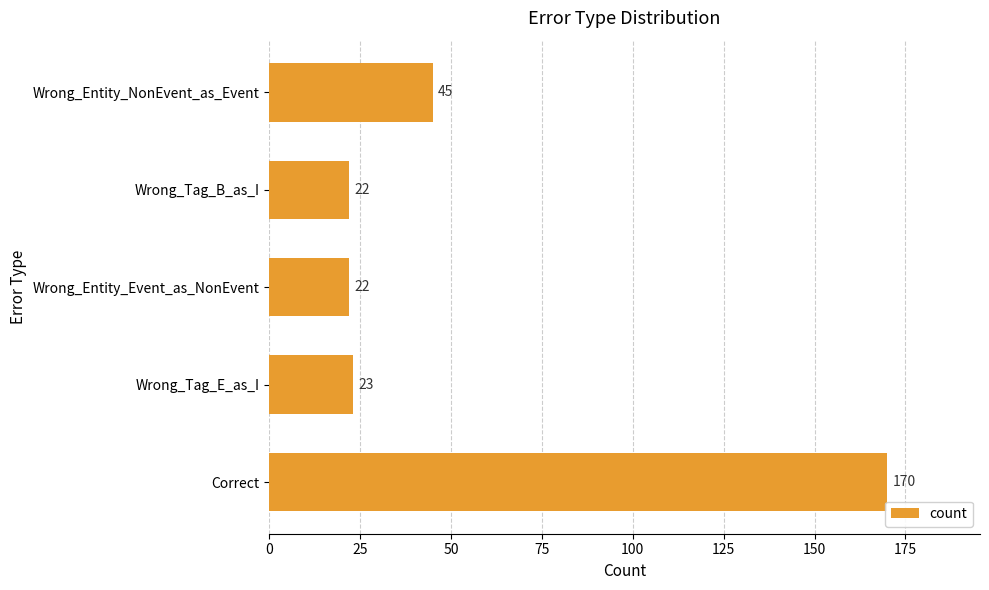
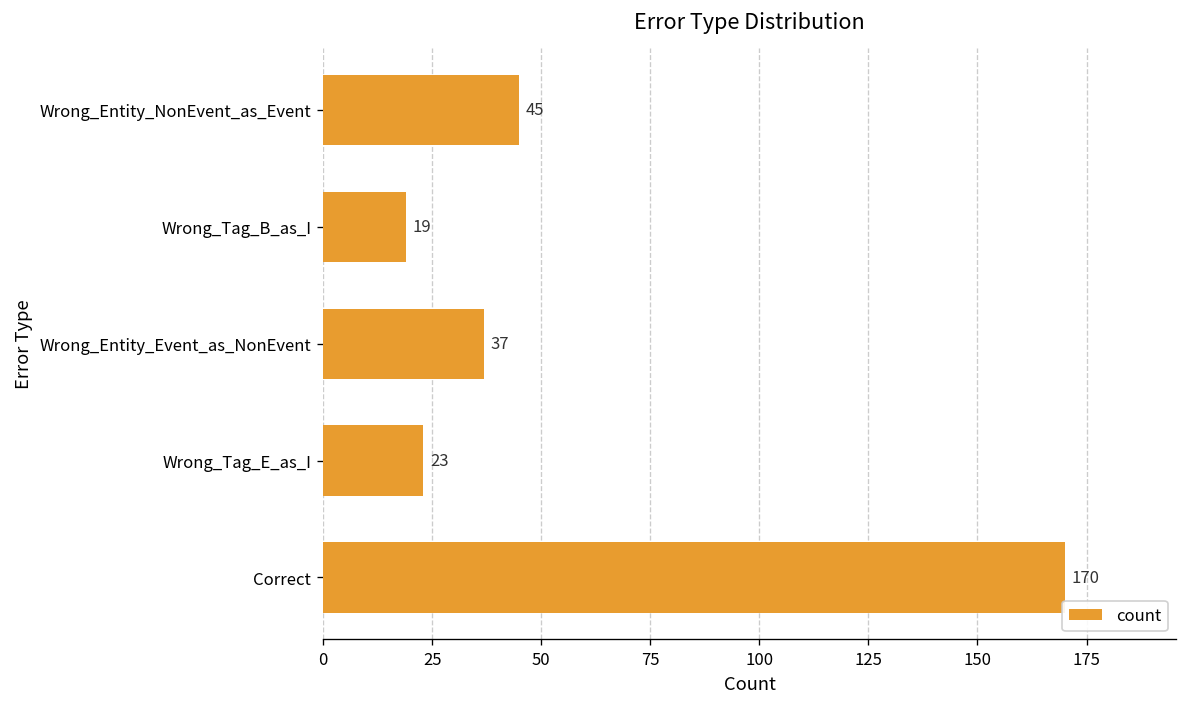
  {
    "Wrong_Entity_NonEvent_as_Event": 45,
-   "Wrong_Tag_B_as_I": 22,
-   "Wrong_Entity_Event_as_NonEvent": 22,
+   "Wrong_Tag_B_as_I": 19,
+   "Wrong_Entity_Event_as_NonEvent": 37,
    "Wrong_Tag_E_as_I": 23,
    "Correct": 170
  }
